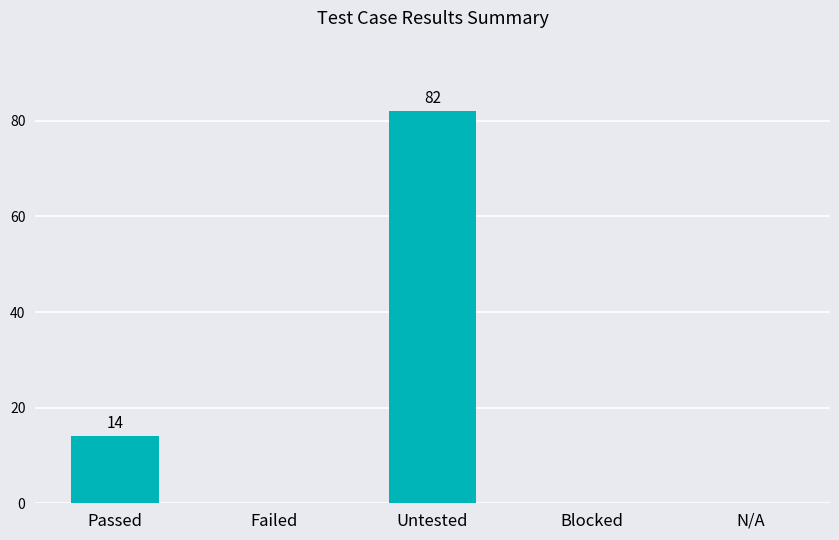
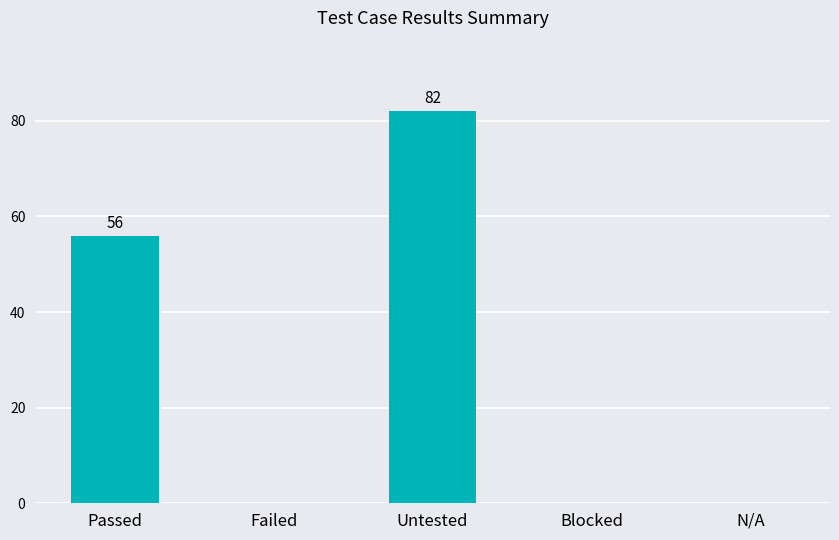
  {
-   "Passed": 14,
+   "Passed": 56,
    "Untested": 82
  }
